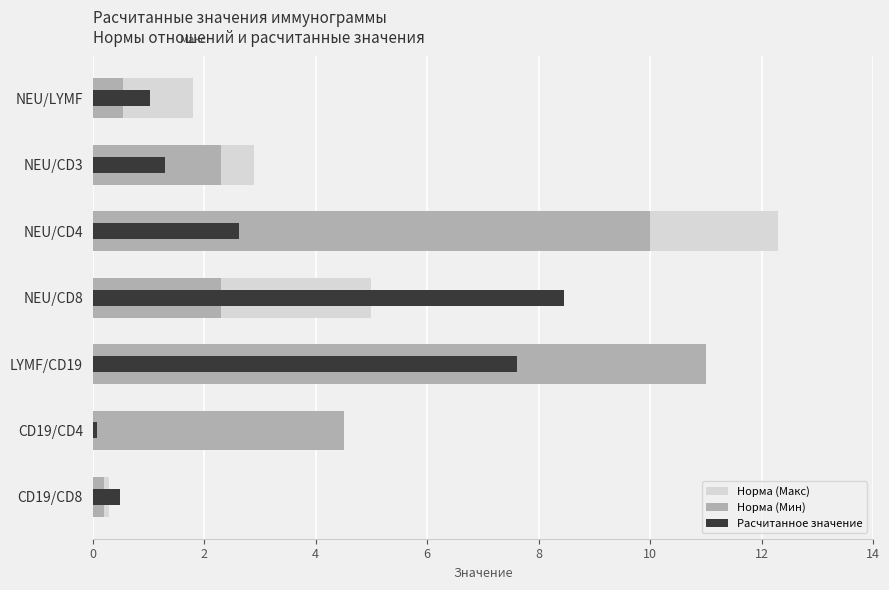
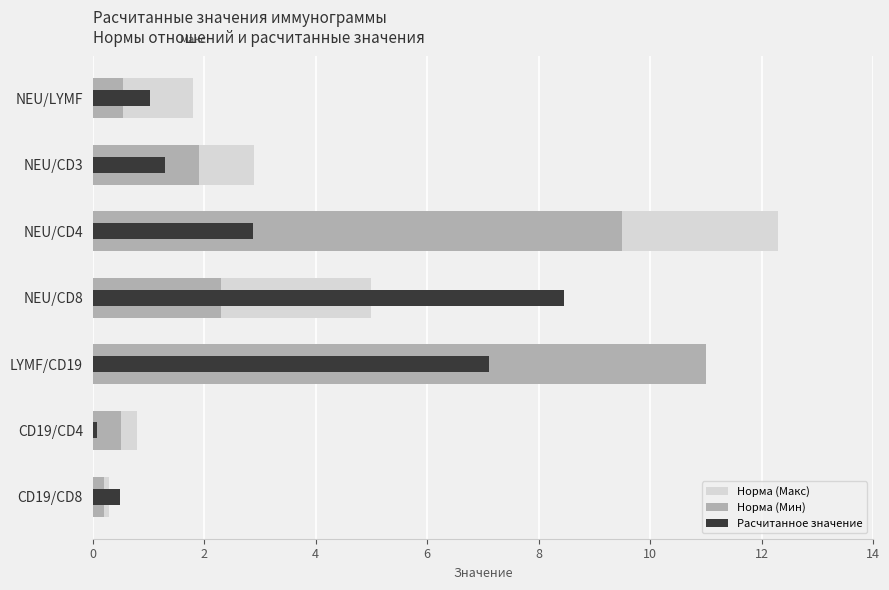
  {
    "Норма (Макс)": {
      "NEU/LYMF": 1.8,
      "NEU/CD3": 2.9,
      "NEU/CD4": 12.3
    },
    "Норма (Мин)": {
-     "NEU/CD3": 2.3,
-     "NEU/CD4": 10.0,
+     "NEU/CD3": 1.9,
+     "NEU/CD4": 9.5,
      "LYMF/CD19": 11.0,
-     "CD19/CD4": 4.5
+     "CD19/CD4": 0.5
    },
    "Расчитанное значение": {
-     "NEU/CD4": 2.6,
+     "NEU/CD4": 2.9,
      "NEU/CD8": 8.5,
-     "LYMF/CD19": 7.6,
+     "LYMF/CD19": 7.1,
      "CD19/CD8": 0.5
    }
  }
